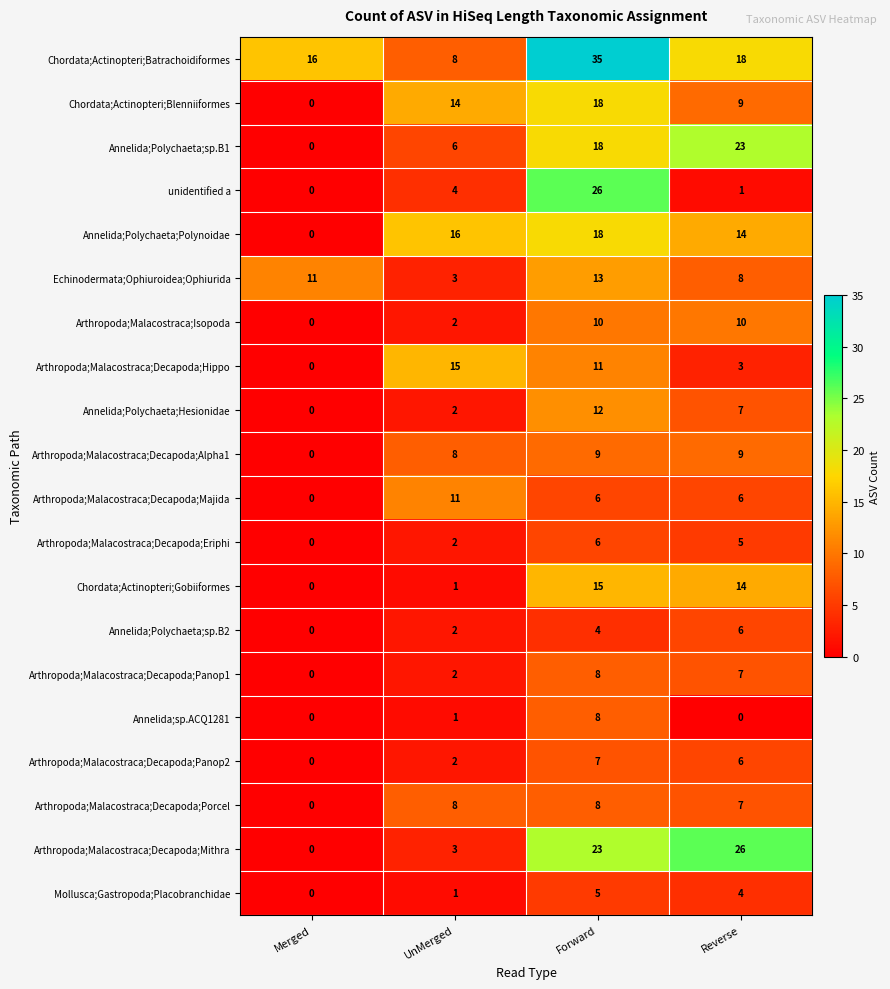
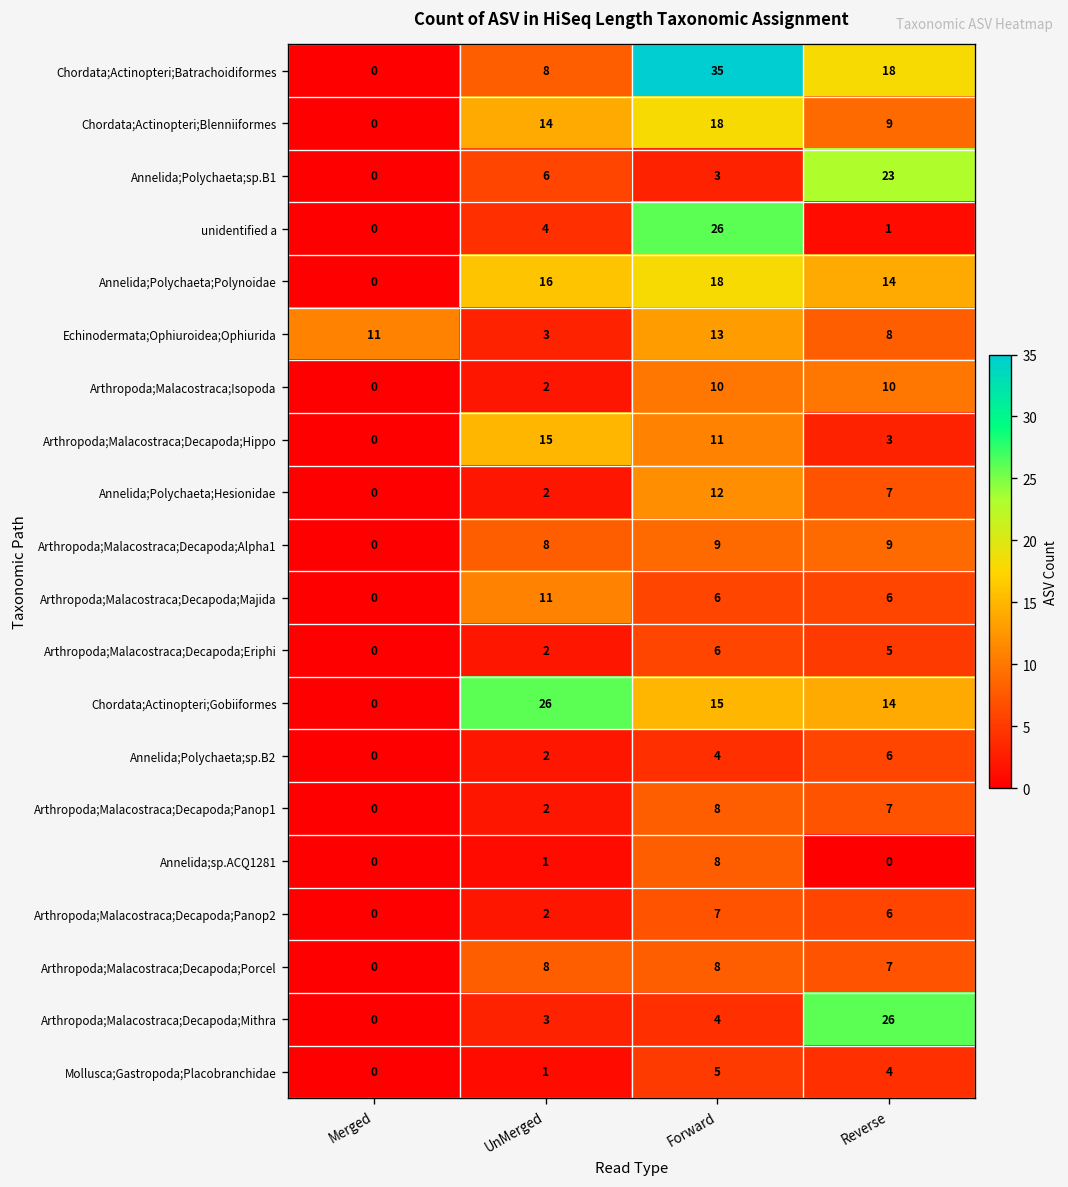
  {
    "Chordata;Actinopteri;Batrachoidiformes": {
-     "Merged": 16,
+     "Merged": 0,
      "UnMerged": 8,
      "Forward": 35,
      "Reverse": 18
    },
    "Chordata;Actinopteri;Blenniiformes": {
      "Merged": 0,
      "UnMerged": 14,
      "Forward": 18,
      "Reverse": 9
    },
    "Annelida;Polychaeta;sp.B1": {
      "Merged": 0,
      "UnMerged": 6,
-     "Forward": 18,
+     "Forward": 3,
      "Reverse": 23
    },
    "unidentified a": {
      "Merged": 0,
      "UnMerged": 4,
      "Forward": 26,
      "Reverse": 1
    },
    "Annelida;Polychaeta;Polynoidae": {
      "Merged": 0,
      "UnMerged": 16,
      "Forward": 18,
      "Reverse": 14
    },
    "Echinodermata;Ophiuroidea;Ophiurida": {
      "Merged": 11,
      "UnMerged": 3,
      "Forward": 13,
      "Reverse": 8
    },
    "Arthropoda;Malacostraca;Isopoda": {
      "Merged": 0,
      "UnMerged": 2,
      "Forward": 10,
      "Reverse": 10
    },
    "Arthropoda;Malacostraca;Decapoda;Hippo": {
      "Merged": 0,
      "UnMerged": 15,
      "Forward": 11,
      "Reverse": 3
    },
    "Annelida;Polychaeta;Hesionidae": {
      "Merged": 0,
      "UnMerged": 2,
      "Forward": 12,
      "Reverse": 7
    },
    "Arthropoda;Malacostraca;Decapoda;Alpha1": {
      "Merged": 0,
      "UnMerged": 8,
      "Forward": 9,
      "Reverse": 9
    },
    "Arthropoda;Malacostraca;Decapoda;Majida": {
      "Merged": 0,
      "UnMerged": 11,
      "Forward": 6,
      "Reverse": 6
    },
    "Arthropoda;Malacostraca;Decapoda;Eriphi": {
      "Merged": 0,
      "UnMerged": 2,
      "Forward": 6,
      "Reverse": 5
    },
    "Chordata;Actinopteri;Gobiiformes": {
      "Merged": 0,
-     "UnMerged": 1,
+     "UnMerged": 26,
      "Forward": 15,
      "Reverse": 14
    },
    "Annelida;Polychaeta;sp.B2": {
      "Merged": 0,
      "UnMerged": 2,
      "Forward": 4,
      "Reverse": 6
    },
    "Arthropoda;Malacostraca;Decapoda;Panop1": {
      "Merged": 0,
      "UnMerged": 2,
      "Forward": 8,
      "Reverse": 7
    },
    "Annelida;sp.ACQ1281": {
      "Merged": 0,
      "UnMerged": 1,
      "Forward": 8,
      "Reverse": 0
    },
    "Arthropoda;Malacostraca;Decapoda;Panop2": {
      "Merged": 0,
      "UnMerged": 2,
      "Forward": 7,
      "Reverse": 6
    },
    "Arthropoda;Malacostraca;Decapoda;Porcel": {
      "Merged": 0,
      "UnMerged": 8,
      "Forward": 8,
      "Reverse": 7
    },
    "Arthropoda;Malacostraca;Decapoda;Mithra": {
      "Merged": 0,
      "UnMerged": 3,
-     "Forward": 23,
+     "Forward": 4,
      "Reverse": 26
    },
    "Mollusca;Gastropoda;Placobranchidae": {
      "Merged": 0,
      "UnMerged": 1,
      "Forward": 5,
      "Reverse": 4
    }
  }
